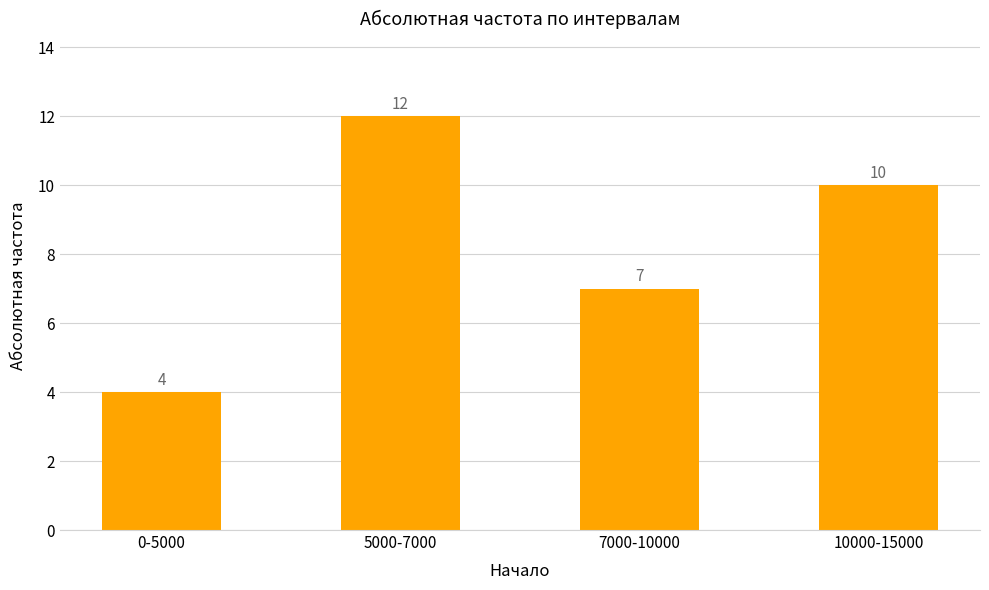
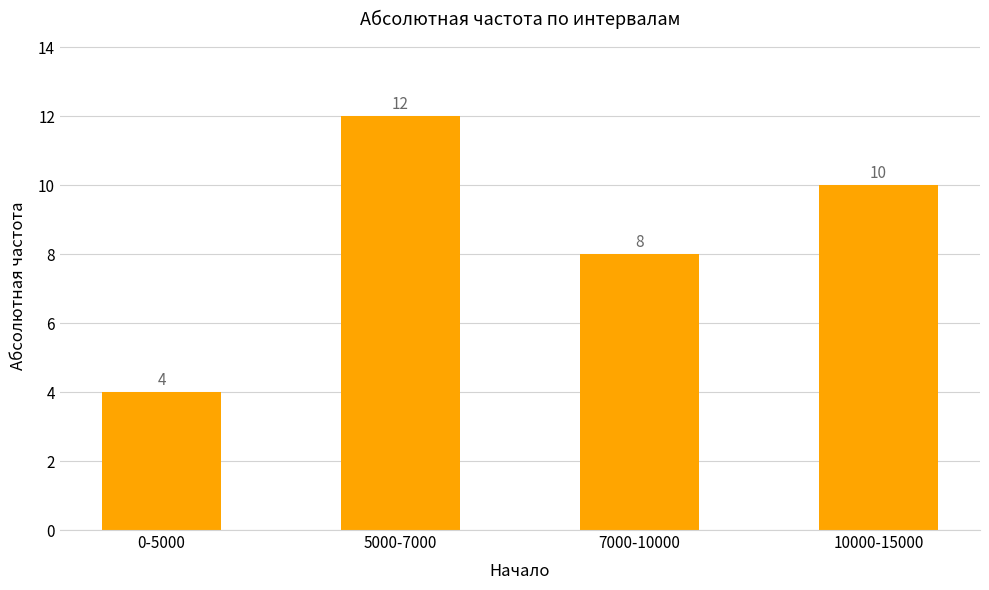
  {
    "0-5000": 4,
    "5000-7000": 12,
-   "7000-10000": 7,
+   "7000-10000": 8,
    "10000-15000": 10
  }
